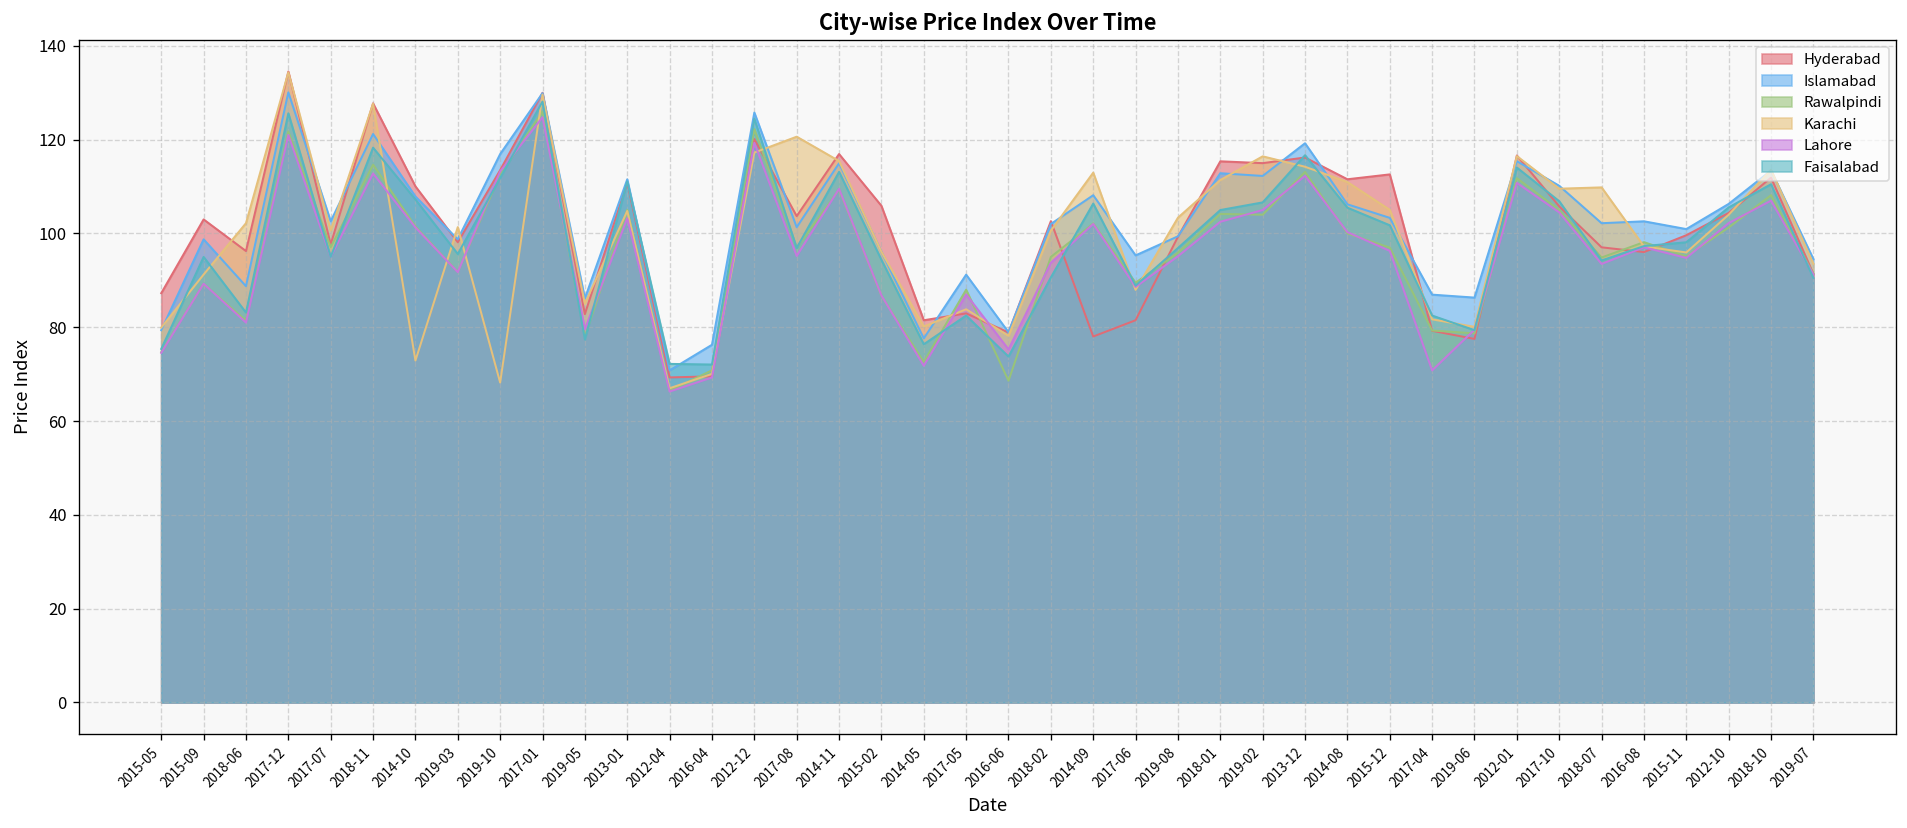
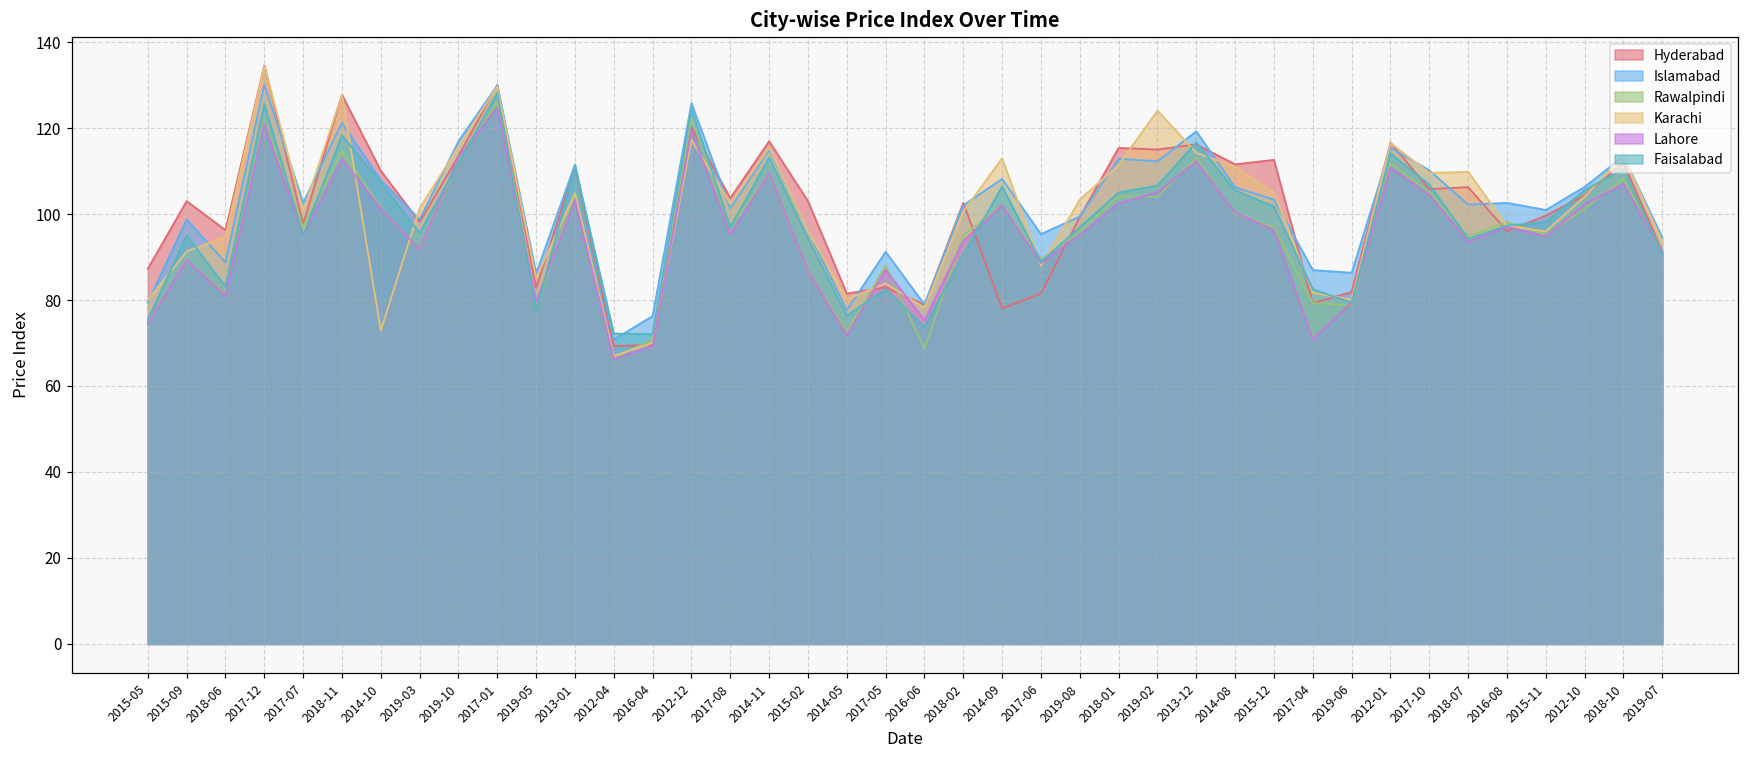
  {
    "Hyderabad": {
      "2015-05": 87,
      "2015-09": 103,
      "2018-06": 96,
      "2014-10": 110,
      "2019-05": 83,
      "2012-04": 69,
      "2012-12": 120,
      "2017-08": 104,
      "2014-11": 117,
-     "2015-02": 106,
+     "2015-02": 103,
      "2014-05": 82,
      "2014-09": 78,
      "2017-06": 82,
      "2018-01": 115,
      "2019-02": 115,
      "2015-12": 113,
-     "2019-06": 78,
+     "2019-06": 82,
      "2017-10": 106,
-     "2018-07": 97,
+     "2018-07": 106,
      "2016-08": 96,
      "2015-11": 100
    },
    "Rawalpindi": {
      "2017-12": 122,
      "2018-11": 115,
      "2019-10": 113,
      "2017-01": 126,
      "2016-04": 71,
      "2012-12": 122,
      "2014-05": 73,
      "2017-05": 88,
      "2016-06": 69,
      "2018-02": 95,
      "2019-08": 96,
      "2018-01": 104,
      "2019-02": 104,
      "2013-12": 113,
      "2015-12": 97,
      "2019-06": 79,
      "2012-01": 112,
      "2016-08": 98,
      "2012-10": 101,
      "2018-10": 108
    },
    "Karachi": {
      "2015-09": 91,
-     "2018-06": 102,
+     "2018-06": 95,
      "2017-07": 101,
      "2014-10": 73,
      "2019-03": 101,
-     "2019-10": 68,
+     "2019-10": 116,
      "2019-05": 85,
      "2012-12": 117,
-     "2017-08": 121,
+     "2017-08": 102,
      "2014-05": 80,
      "2017-05": 84,
      "2016-06": 78,
      "2018-02": 101,
      "2014-09": 113,
      "2019-08": 103,
      "2018-01": 111,
-     "2019-02": 116,
+     "2019-02": 124,
      "2013-12": 114,
      "2015-12": 105,
      "2017-04": 82,
      "2018-07": 110,
      "2015-11": 96,
      "2019-07": 94
    },
    "Lahore": {
      "2017-12": 121,
      "2018-11": 113,
      "2017-01": 125,
      "2019-05": 80,
      "2013-01": 103,
      "2012-12": 119,
      "2017-08": 95,
      "2014-05": 72,
      "2017-05": 87,
      "2016-06": 75,
      "2018-02": 94,
      "2019-08": 95,
      "2018-01": 103,
      "2019-02": 105,
      "2013-12": 112,
      "2015-12": 96,
      "2017-04": 71,
      "2012-01": 111,
      "2018-07": 94,
      "2012-10": 102,
      "2018-10": 107
    }
  }
